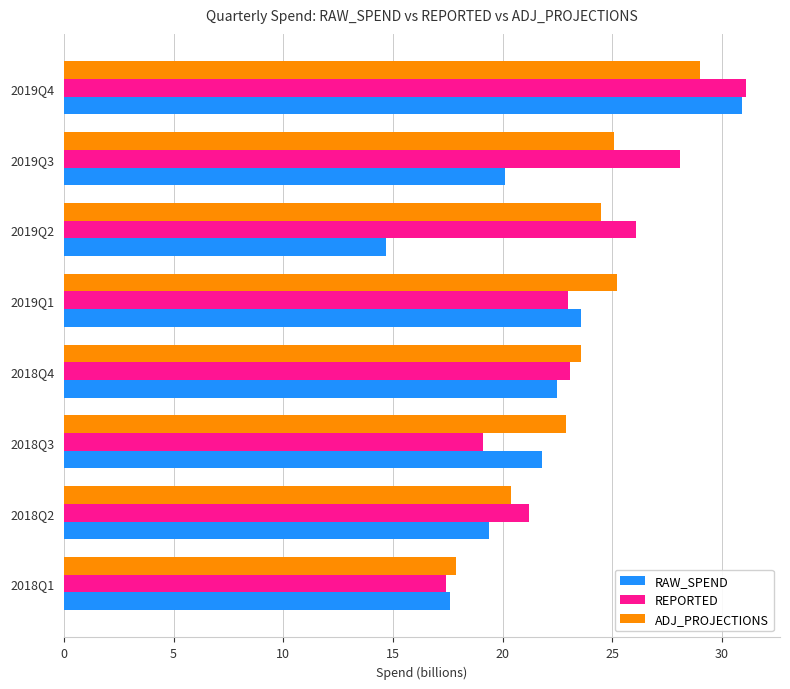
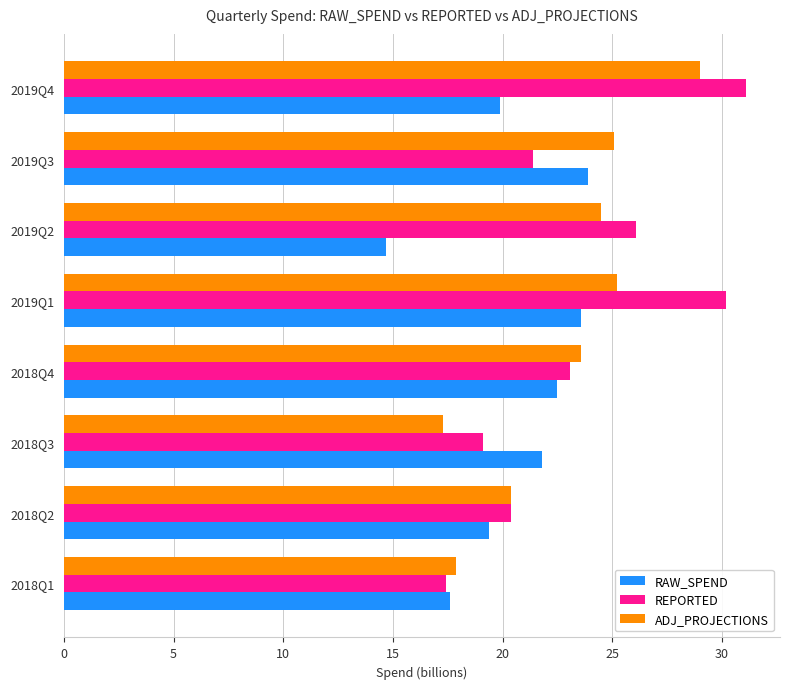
  {
    "RAW_SPEND": {
-     "2019Q4": 30.9,
-     "2019Q3": 20.1,
+     "2019Q4": 19.9,
+     "2019Q3": 23.9,
      "2019Q2": 14.7,
      "2019Q1": 23.6,
      "2018Q4": 22.5,
      "2018Q3": 21.8,
      "2018Q2": 19.4,
      "2018Q1": 17.6
    },
    "REPORTED": {
      "2019Q4": 31.1,
-     "2019Q3": 28.1,
+     "2019Q3": 21.4,
      "2019Q2": 26.1,
-     "2019Q1": 23.0,
+     "2019Q1": 30.2,
      "2018Q4": 23.1,
      "2018Q3": 19.1,
-     "2018Q2": 21.2,
+     "2018Q2": 20.4,
      "2018Q1": 17.4
    },
    "ADJ_PROJECTIONS": {
      "2019Q4": 29.0,
      "2019Q3": 25.1,
      "2019Q2": 24.5,
      "2019Q1": 25.2,
      "2018Q4": 23.6,
-     "2018Q3": 22.9,
+     "2018Q3": 17.3,
      "2018Q2": 20.4,
      "2018Q1": 17.9
    }
  }
